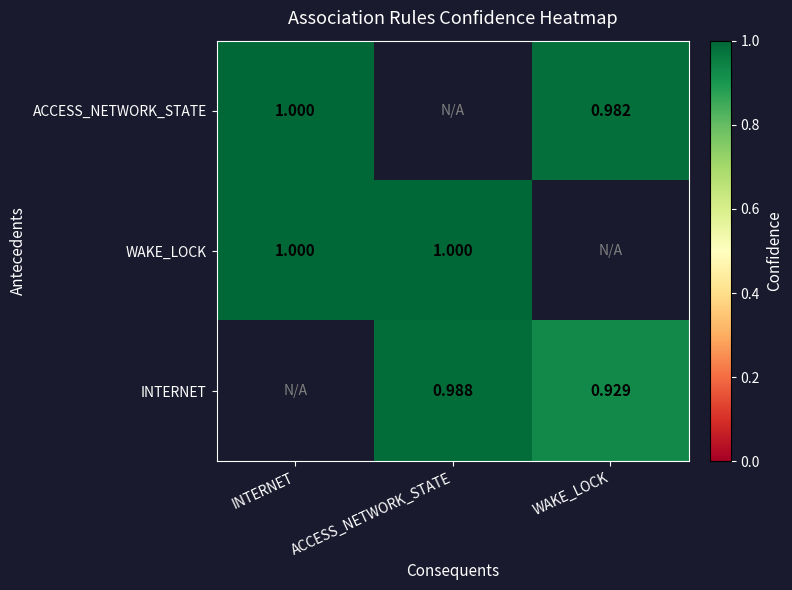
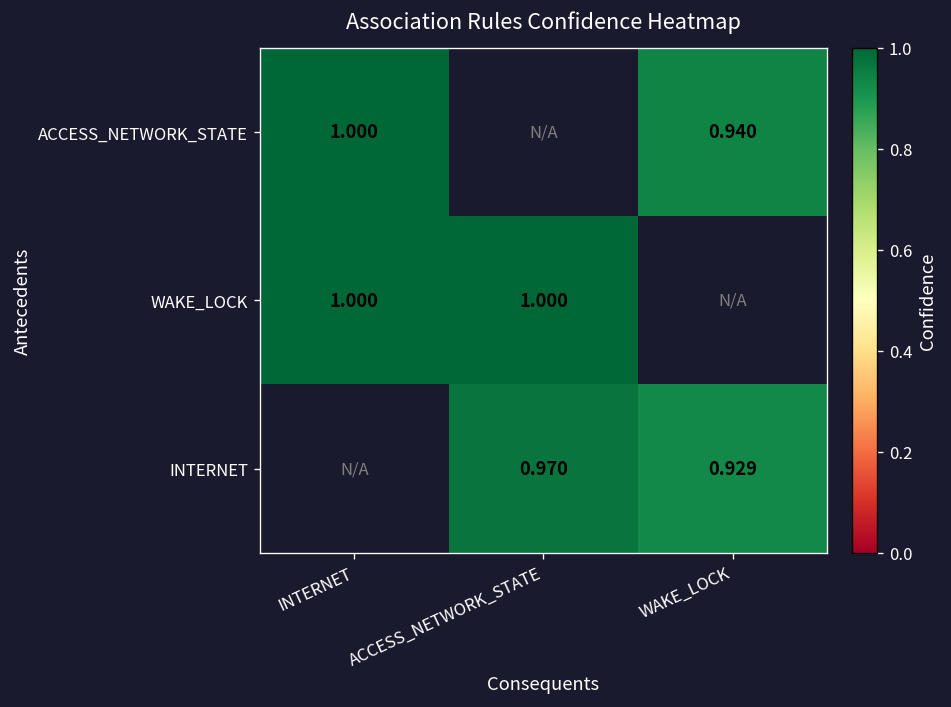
  {
    "ACCESS_NETWORK_STATE": {
      "INTERNET": 1.000,
-     "WAKE_LOCK": 0.982
+     "WAKE_LOCK": 0.940
    },
    "WAKE_LOCK": {
      "INTERNET": 1.000,
      "ACCESS_NETWORK_STATE": 1.000
    },
    "INTERNET": {
-     "ACCESS_NETWORK_STATE": 0.988,
+     "ACCESS_NETWORK_STATE": 0.970,
      "WAKE_LOCK": 0.929
    }
  }
